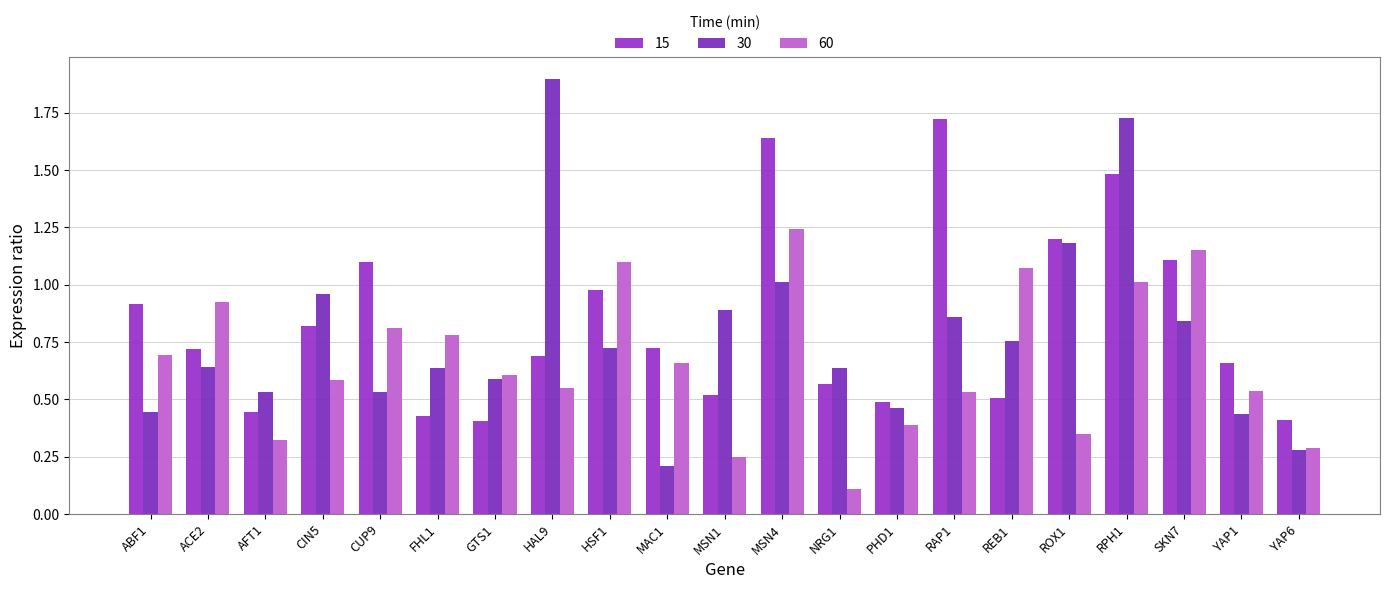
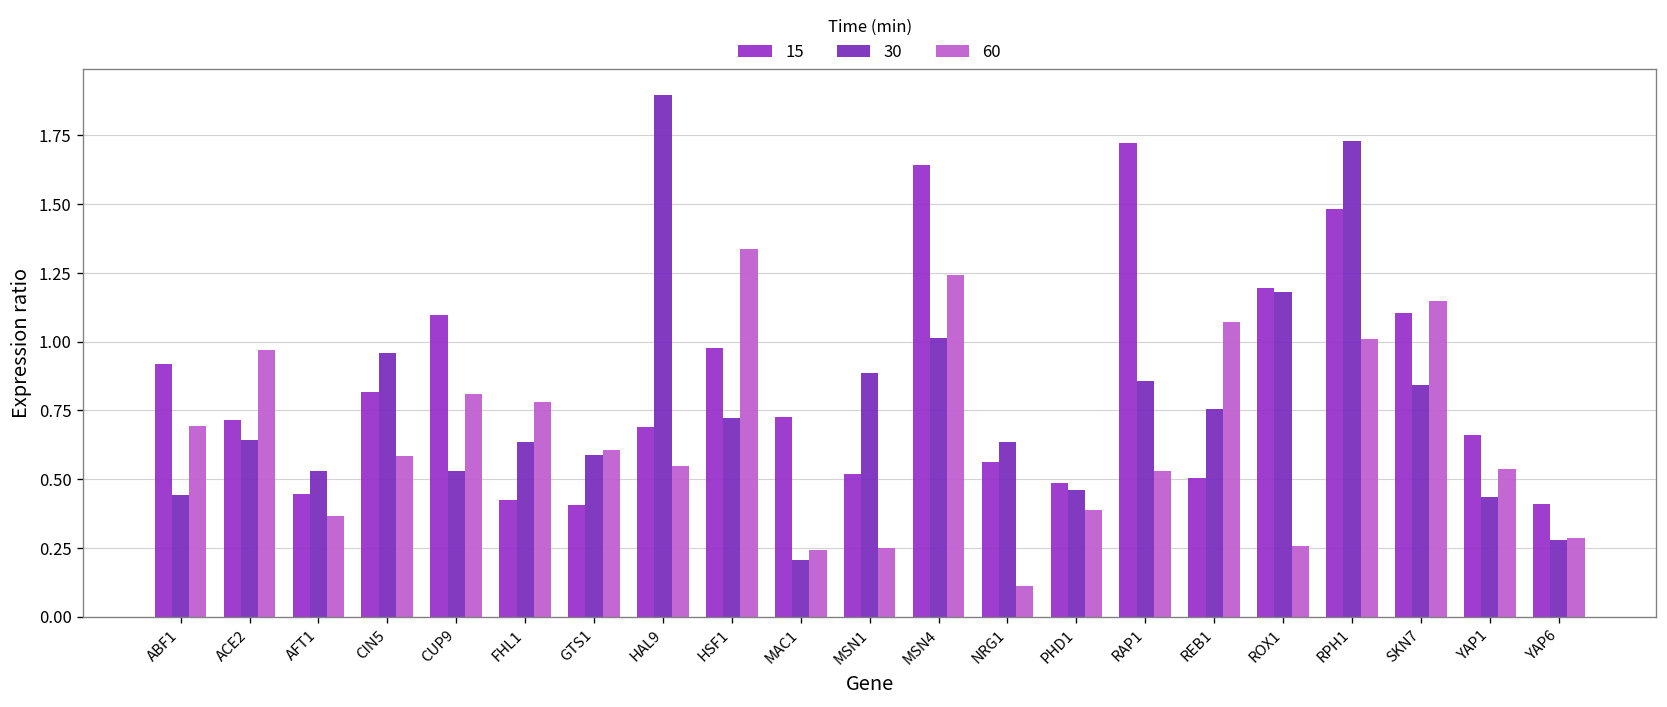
  {
    "60": {
      "ABF1": 0.69,
-     "ACE2": 0.92,
-     "AFT1": 0.32,
+     "ACE2": 0.97,
+     "AFT1": 0.37,
      "CIN5": 0.59,
      "CUP9": 0.81,
      "FHL1": 0.78,
      "GTS1": 0.61,
      "HAL9": 0.55,
-     "HSF1": 1.10,
-     "MAC1": 0.66,
+     "HSF1": 1.34,
+     "MAC1": 0.24,
      "MSN1": 0.25,
      "MSN4": 1.24,
      "NRG1": 0.11,
      "PHD1": 0.39,
      "RAP1": 0.53,
      "REB1": 1.07,
-     "ROX1": 0.35,
+     "ROX1": 0.26,
      "RPH1": 1.01,
      "SKN7": 1.15,
      "YAP1": 0.54,
      "YAP6": 0.29
    }
  }
